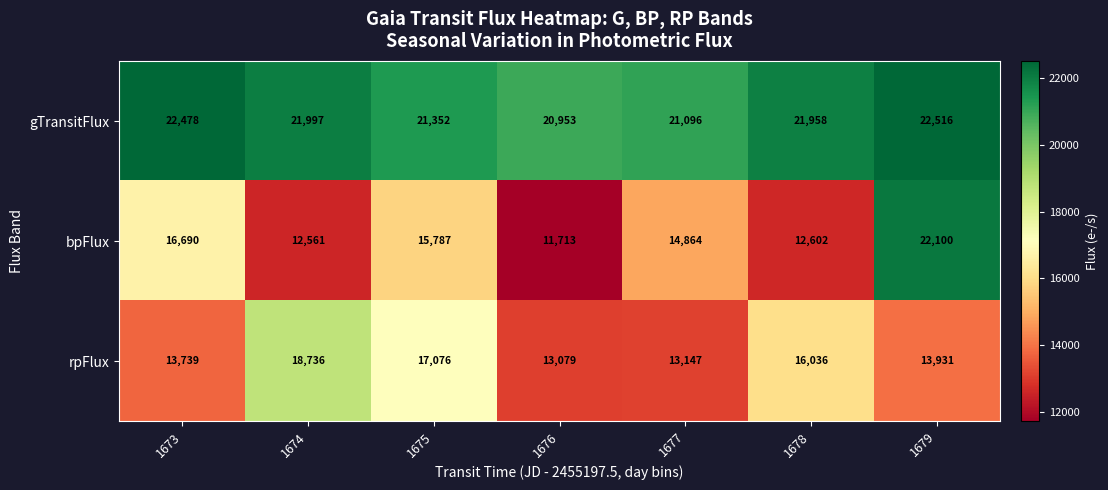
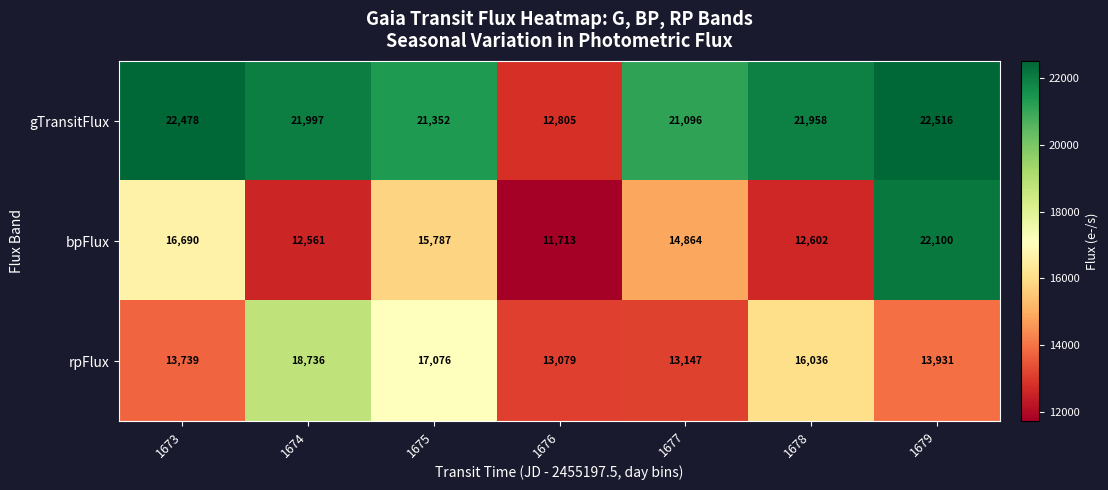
  {
    "gTransitFlux": {
      "1673": "22,478",
      "1674": "21,997",
      "1675": "21,352",
-     "1676": "20,953",
+     "1676": "12,805",
      "1677": "21,096",
      "1678": "21,958",
      "1679": "22,516"
    },
    "bpFlux": {
      "1673": "16,690",
      "1674": "12,561",
      "1675": "15,787",
      "1676": "11,713",
      "1677": "14,864",
      "1678": "12,602",
      "1679": "22,100"
    },
    "rpFlux": {
      "1673": "13,739",
      "1674": "18,736",
      "1675": "17,076",
      "1676": "13,079",
      "1677": "13,147",
      "1678": "16,036",
      "1679": "13,931"
    }
  }
